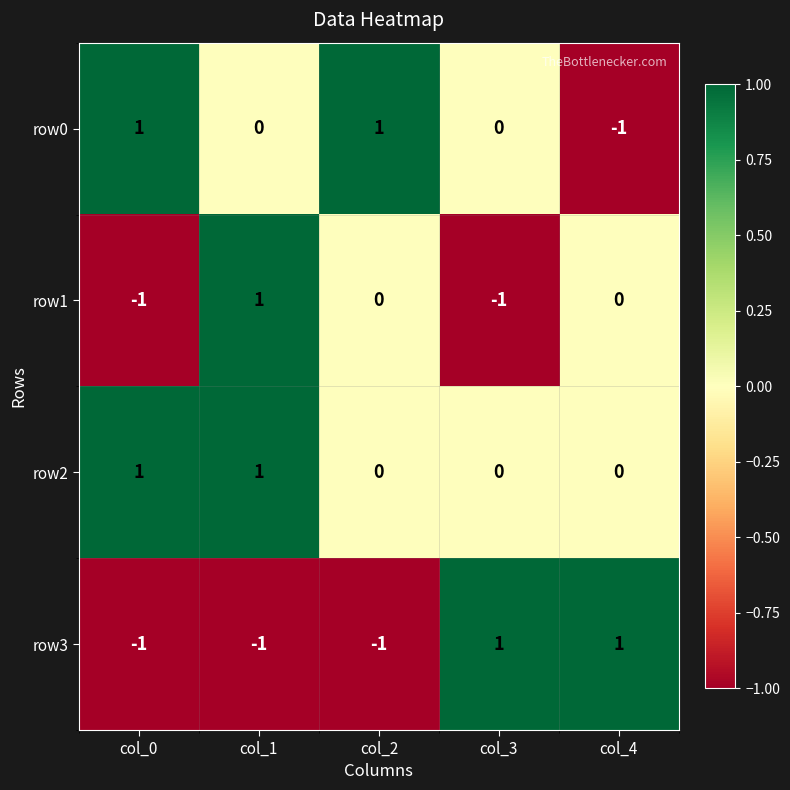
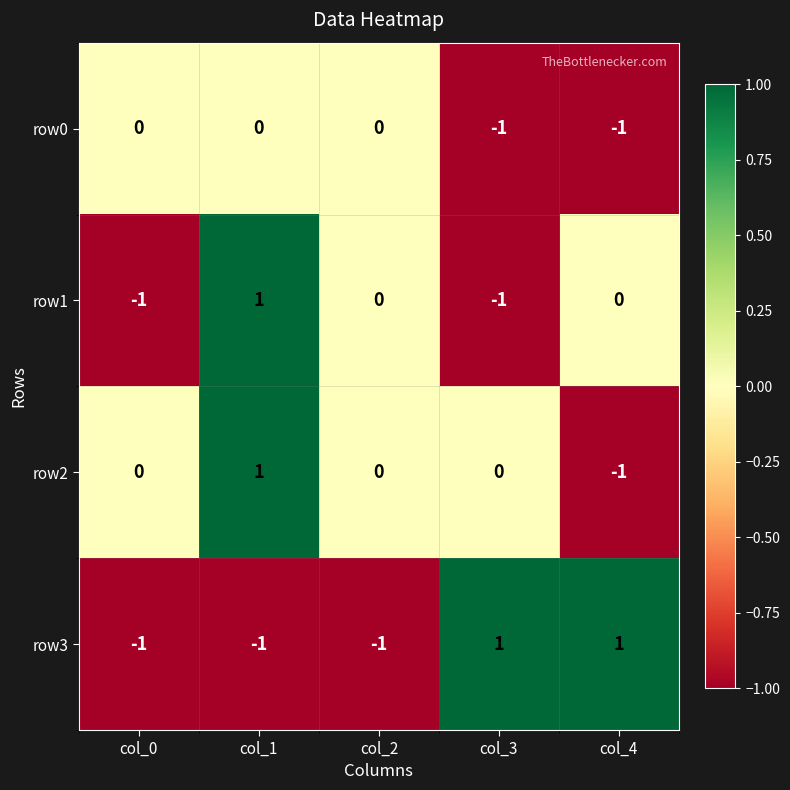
  {
    "row0": {
-     "col_0": 1,
+     "col_0": 0,
      "col_1": 0,
-     "col_2": 1,
-     "col_3": 0
+     "col_2": 0,
+     "col_3": -1
    },
    "row1": {
      "col_0": -1,
      "col_1": 1,
      "col_2": 0,
      "col_3": -1,
      "col_4": 0
    },
    "row2": {
-     "col_0": 1,
+     "col_0": 0,
      "col_1": 1,
      "col_2": 0,
      "col_3": 0,
-     "col_4": 0
+     "col_4": -1
    },
    "row3": {
      "col_0": -1,
      "col_1": -1,
      "col_2": -1,
      "col_3": 1,
      "col_4": 1
    }
  }
